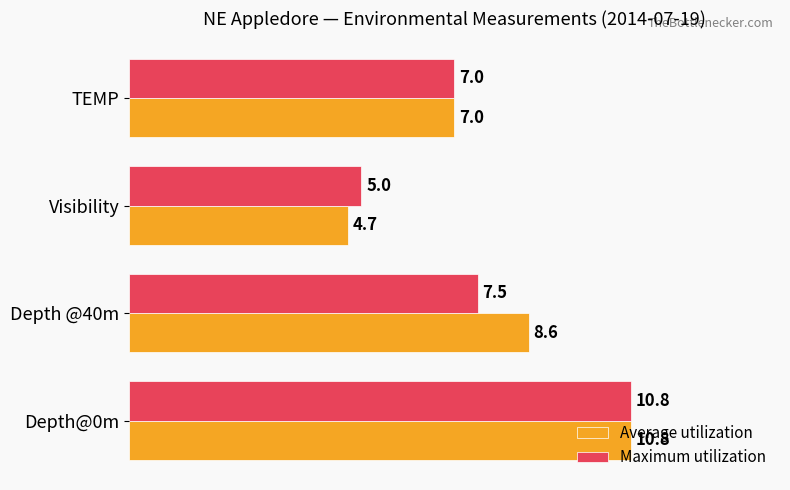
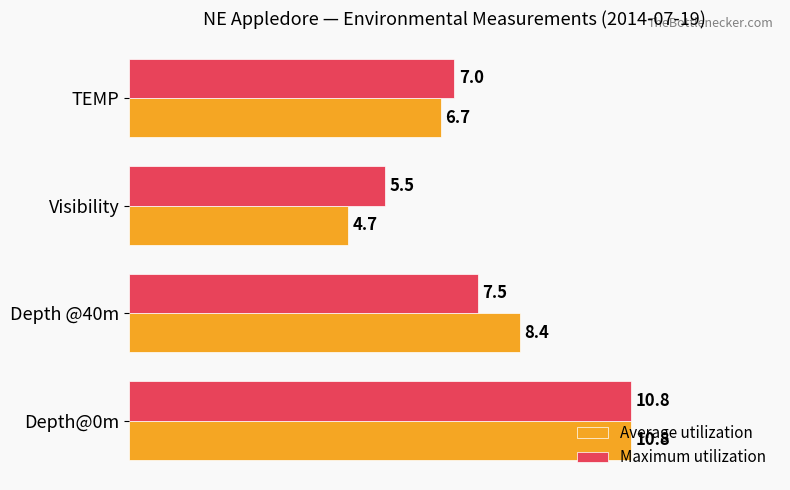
  {
    "Average utilization": {
-     "TEMP": 7.0,
+     "TEMP": 6.7,
      "Visibility": 4.7,
-     "Depth @40m": 8.6,
+     "Depth @40m": 8.4,
      "Depth@0m": 10.8
    },
    "Maximum utilization": {
      "TEMP": 7.0,
-     "Visibility": 5.0,
+     "Visibility": 5.5,
      "Depth @40m": 7.5,
      "Depth@0m": 10.8
    }
  }
